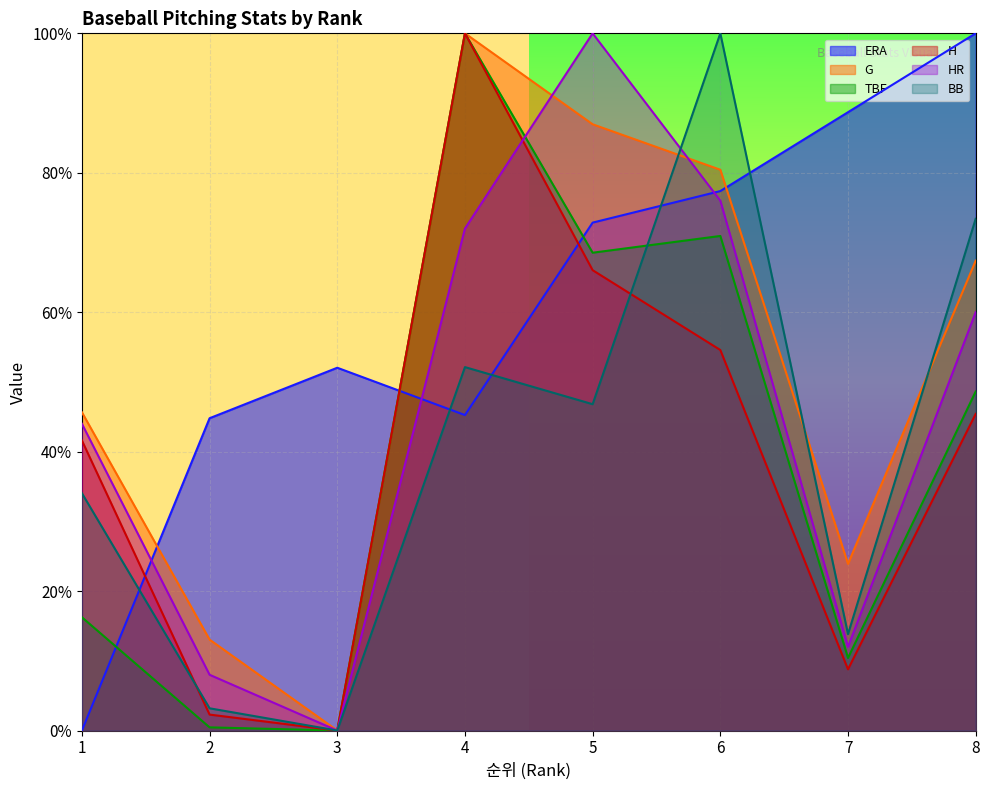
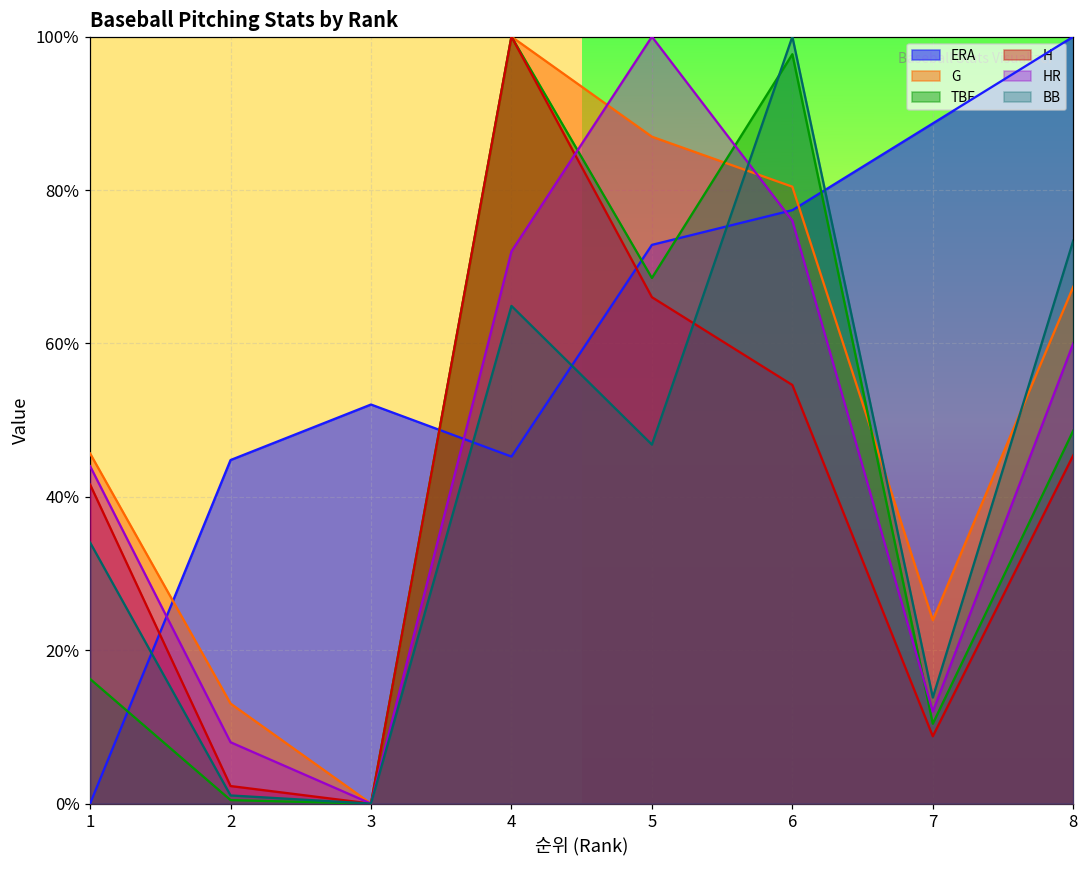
  {
    "ERA": {
      "1": "0%",
      "2": "45%",
      "3": "52%",
      "4": "45%",
      "5": "73%",
      "6": "77%",
      "7": "89%",
      "8": "100%"
    },
    "TBF": {
      "1": "16%",
      "2": "0%",
      "5": "69%",
-     "6": "71%",
+     "6": "98%",
      "7": "10%",
      "8": "49%"
    },
    "HR": {
      "1": "44%",
      "2": "8%",
      "4": "72%",
      "5": "100%",
      "6": "76%",
      "7": "12%",
      "8": "60%"
    },
    "BB": {
      "1": "34%",
-     "2": "3%",
-     "4": "52%",
+     "2": "1%",
+     "4": "65%",
      "5": "47%",
      "6": "100%",
      "7": "14%",
      "8": "73%"
    }
  }
